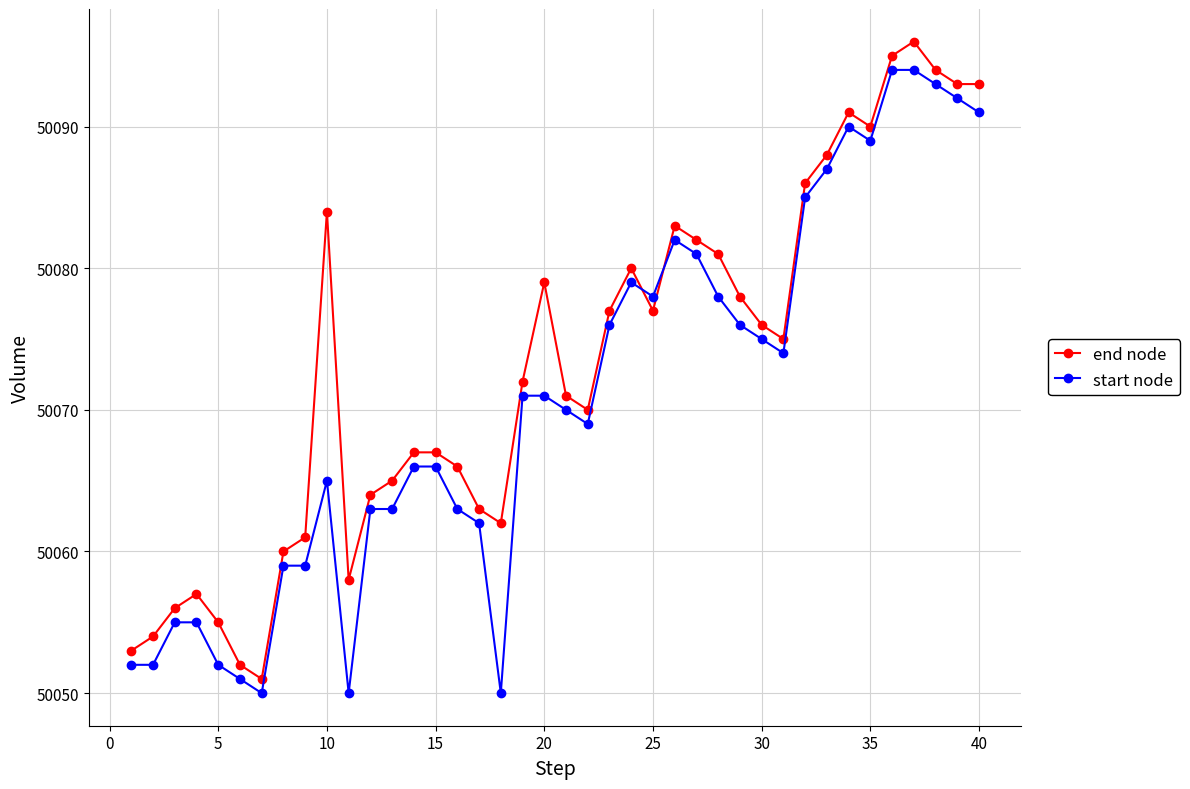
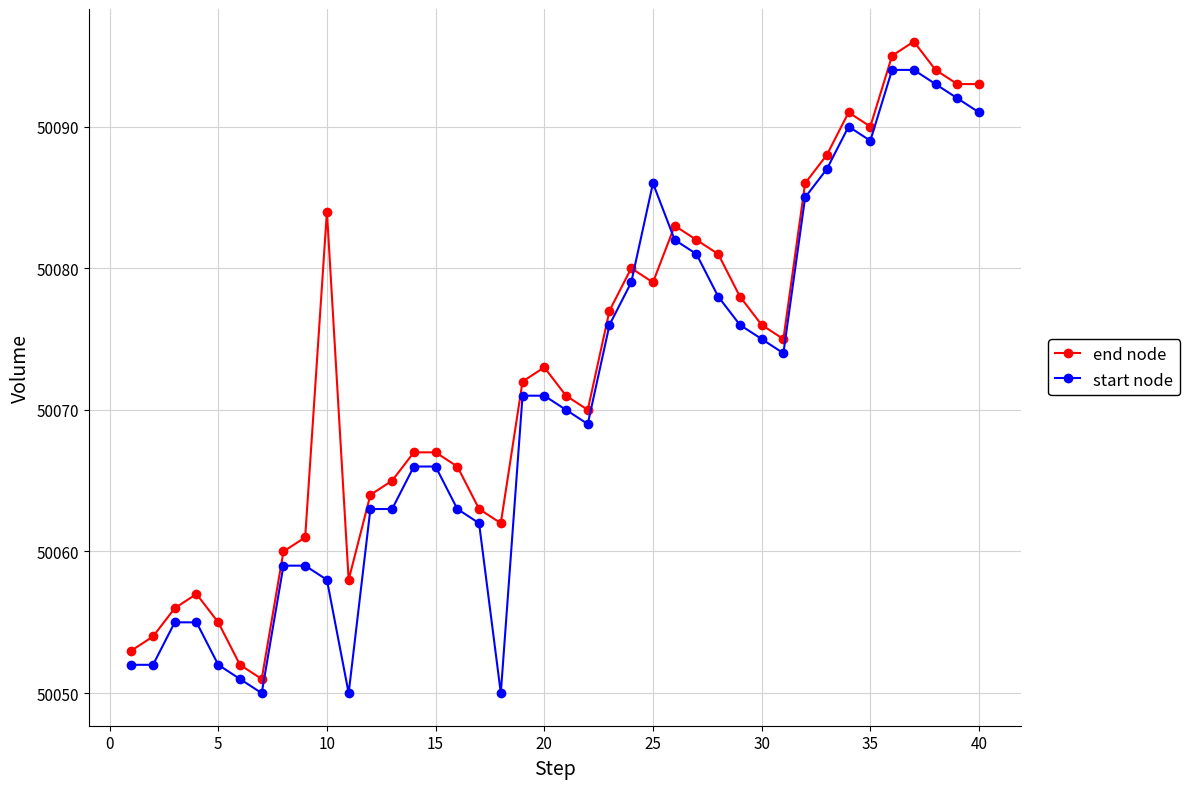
  {
    "end node": {
      "5": 50055,
      "10": 50084,
      "15": 50067,
-     "20": 50079,
-     "25": 50077,
+     "20": 50073,
+     "25": 50079,
      "30": 50076,
      "35": 50090,
      "40": 50093
    },
    "start node": {
      "5": 50052,
-     "10": 50065,
+     "10": 50058,
      "15": 50066,
      "20": 50071,
-     "25": 50078,
+     "25": 50086,
      "30": 50075,
      "35": 50089,
      "40": 50091
    }
  }
